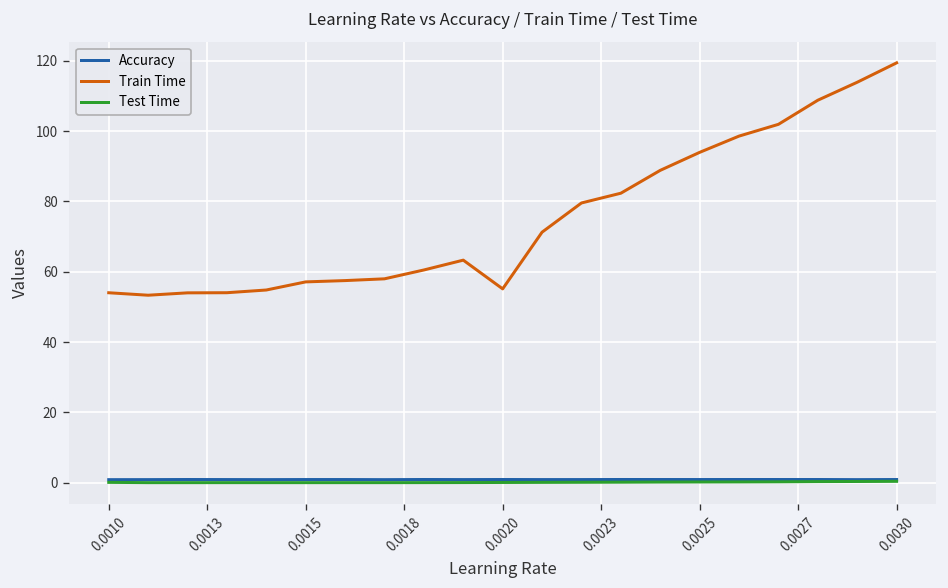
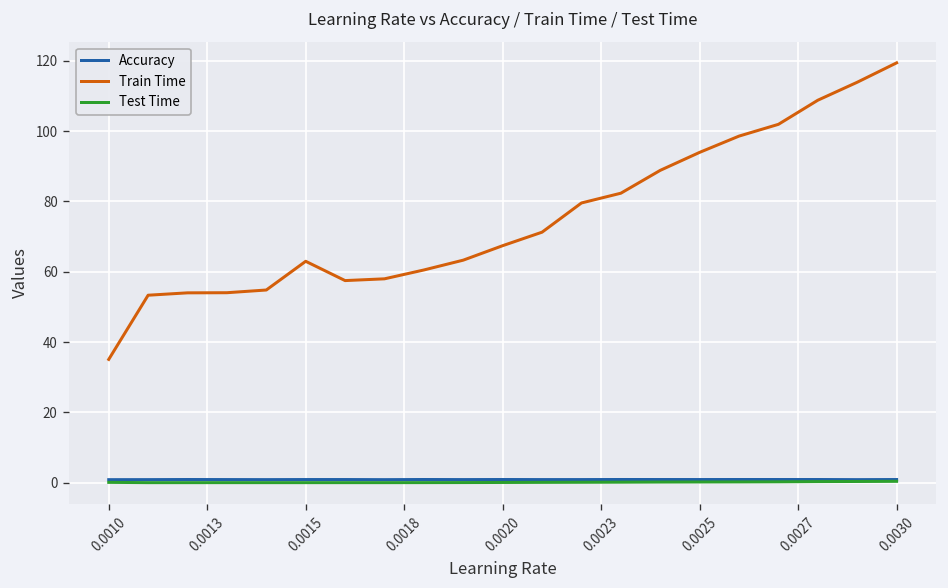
  {
    "Accuracy": {
      "0.0015": 1
    },
    "Train Time": {
-     "0.0010": 54,
-     "0.0015": 57,
-     "0.0020": 55,
+     "0.0010": 35,
+     "0.0015": 63,
+     "0.0020": 67,
      "0.0025": 94,
      "0.0030": 119
    },
    "Test Time": {
      "0.0015": 0
    }
  }
